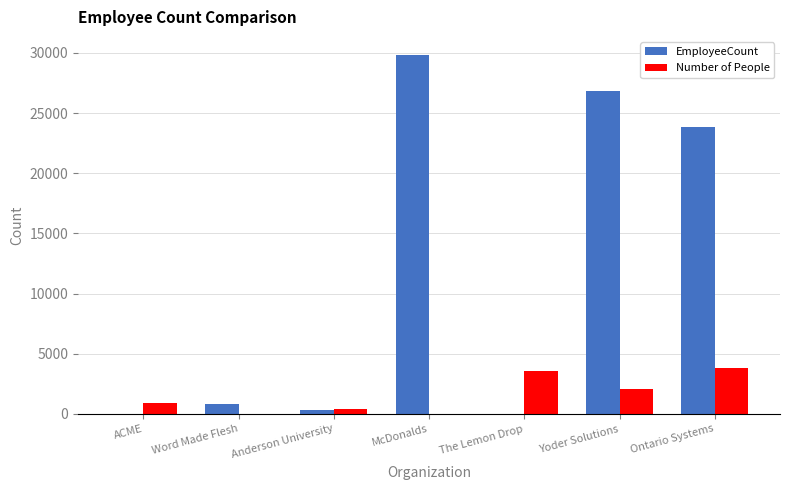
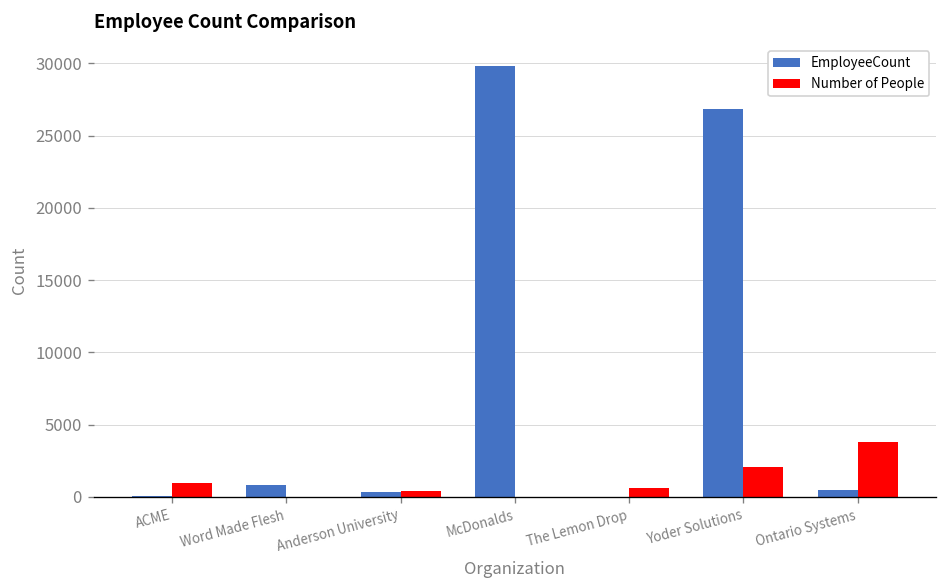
  {
    "EmployeeCount": {
      "Word Made Flesh": 800,
      "Anderson University": 300,
      "McDonalds": 29800,
      "Yoder Solutions": 26800,
-     "Ontario Systems": 23800
+     "Ontario Systems": 400
    },
    "Number of People": {
      "ACME": 900,
      "Anderson University": 400,
-     "The Lemon Drop": 3600,
+     "The Lemon Drop": 600,
      "Yoder Solutions": 2100,
      "Ontario Systems": 3800
    }
  }
